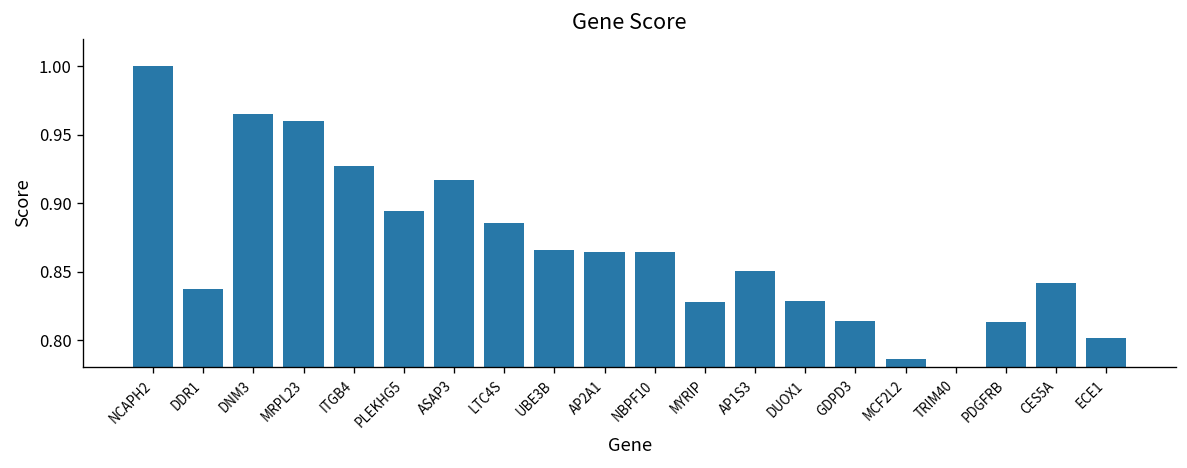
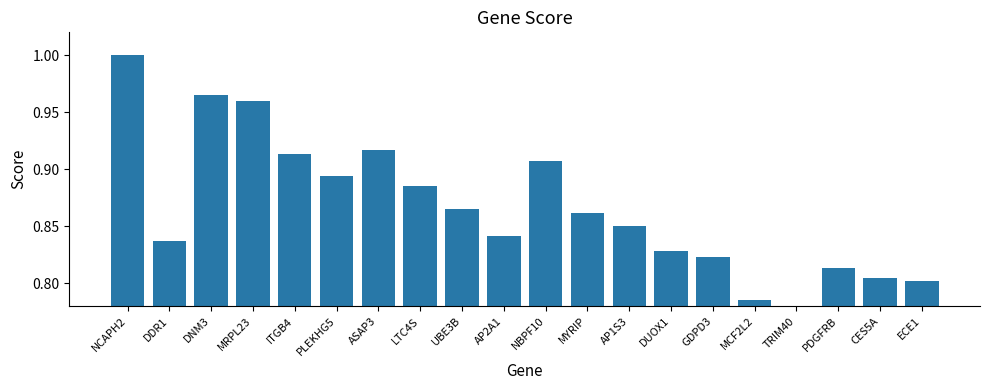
  {
    "NCAPH2": 1.000,
    "DDR1": 0.837,
    "DNM3": 0.965,
    "MRPL23": 0.960,
-   "ITGB4": 0.927,
+   "ITGB4": 0.914,
    "PLEKHG5": 0.894,
    "ASAP3": 0.917,
    "LTC4S": 0.885,
    "UBE3B": 0.866,
-   "AP2A1": 0.865,
-   "NBPF10": 0.864,
-   "MYRIP": 0.828,
+   "AP2A1": 0.842,
+   "NBPF10": 0.907,
+   "MYRIP": 0.861,
    "AP1S3": 0.850,
    "DUOX1": 0.828,
-   "GDPD3": 0.814,
+   "GDPD3": 0.823,
    "MCF2L2": 0.786,
    "PDGFRB": 0.813,
-   "CES5A": 0.842,
+   "CES5A": 0.804,
    "ECE1": 0.802
  }
